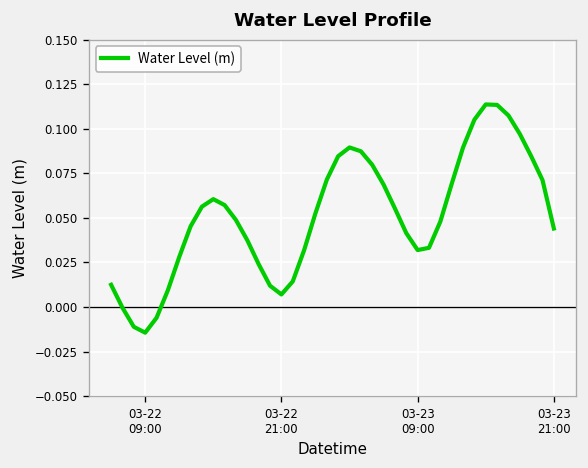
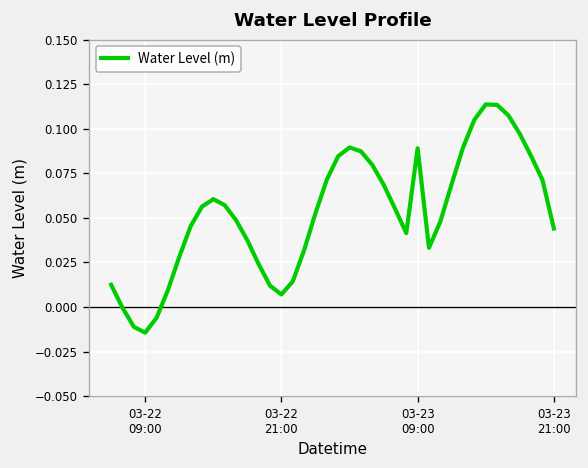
  {
    "03-22 09:00": -0.014,
    "03-22 21:00": 0.007,
-   "03-23 09:00": 0.032,
+   "03-23 09:00": 0.089,
    "03-23 21:00": 0.044
  }
